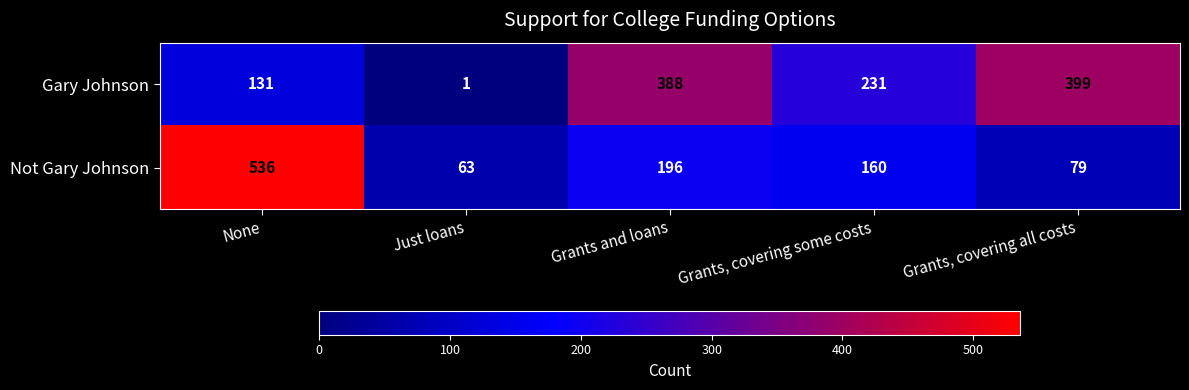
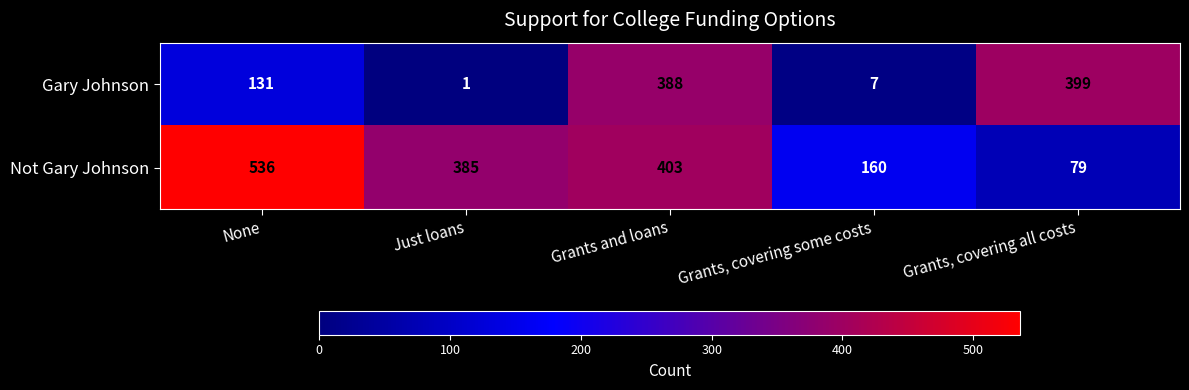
  {
    "Gary Johnson": {
      "None": 131,
      "Just loans": 1,
      "Grants and loans": 388,
-     "Grants, covering some costs": 231,
+     "Grants, covering some costs": 7,
      "Grants, covering all costs": 399
    },
    "Not Gary Johnson": {
      "None": 536,
-     "Just loans": 63,
-     "Grants and loans": 196,
+     "Just loans": 385,
+     "Grants and loans": 403,
      "Grants, covering some costs": 160,
      "Grants, covering all costs": 79
    }
  }
